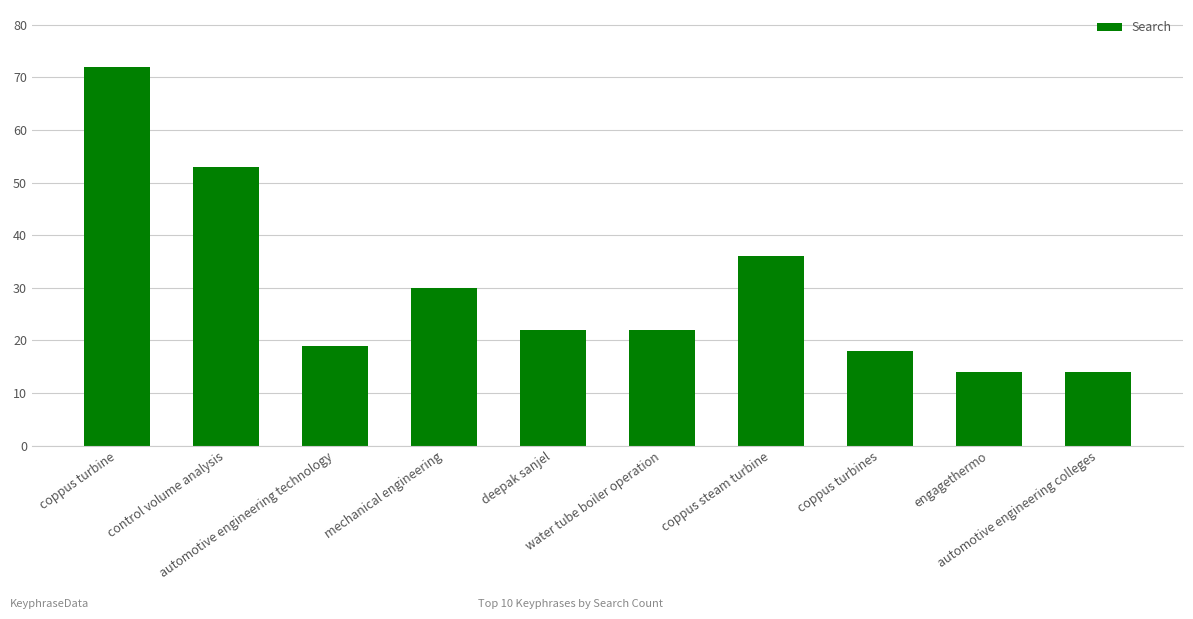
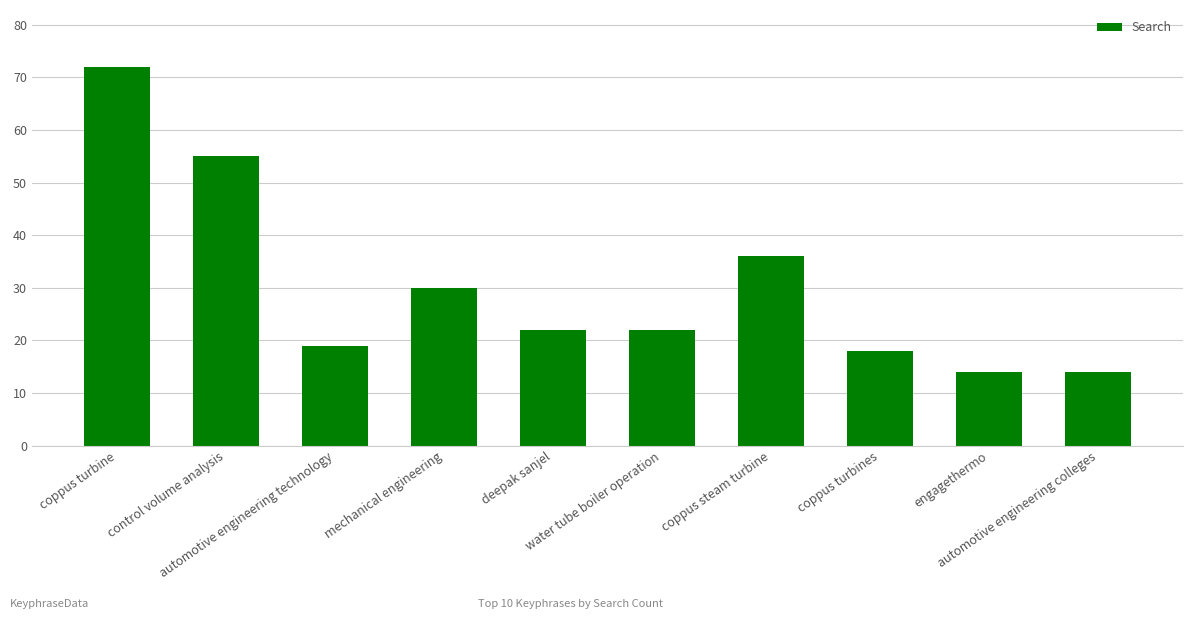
  {
    "coppus turbine": 72,
-   "control volume analysis": 53,
+   "control volume analysis": 55,
    "automotive engineering technology": 19,
    "mechanical engineering": 30,
    "deepak sanjel": 22,
    "water tube boiler operation": 22,
    "coppus steam turbine": 36,
    "coppus turbines": 18,
    "engagethermo": 14,
    "automotive engineering colleges": 14
  }
